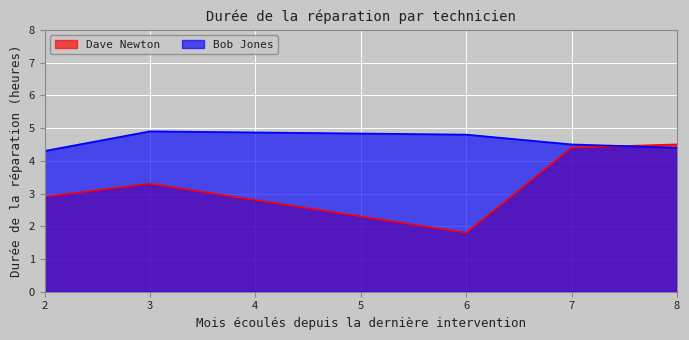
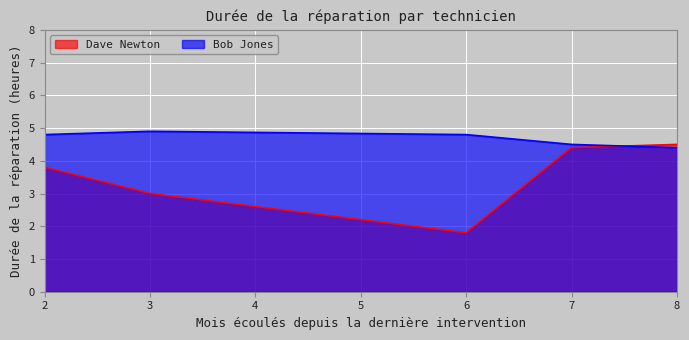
  {
    "Dave Newton": {
-     "2": 2.9,
-     "3": 3.3,
+     "2": 3.8,
+     "3": 3.0,
      "6": 1.8,
      "7": 4.4,
      "8": 4.5
    },
    "Bob Jones": {
-     "2": 4.3,
+     "2": 4.8,
      "3": 4.9,
      "6": 4.8,
      "7": 4.5,
      "8": 4.4
    }
  }
